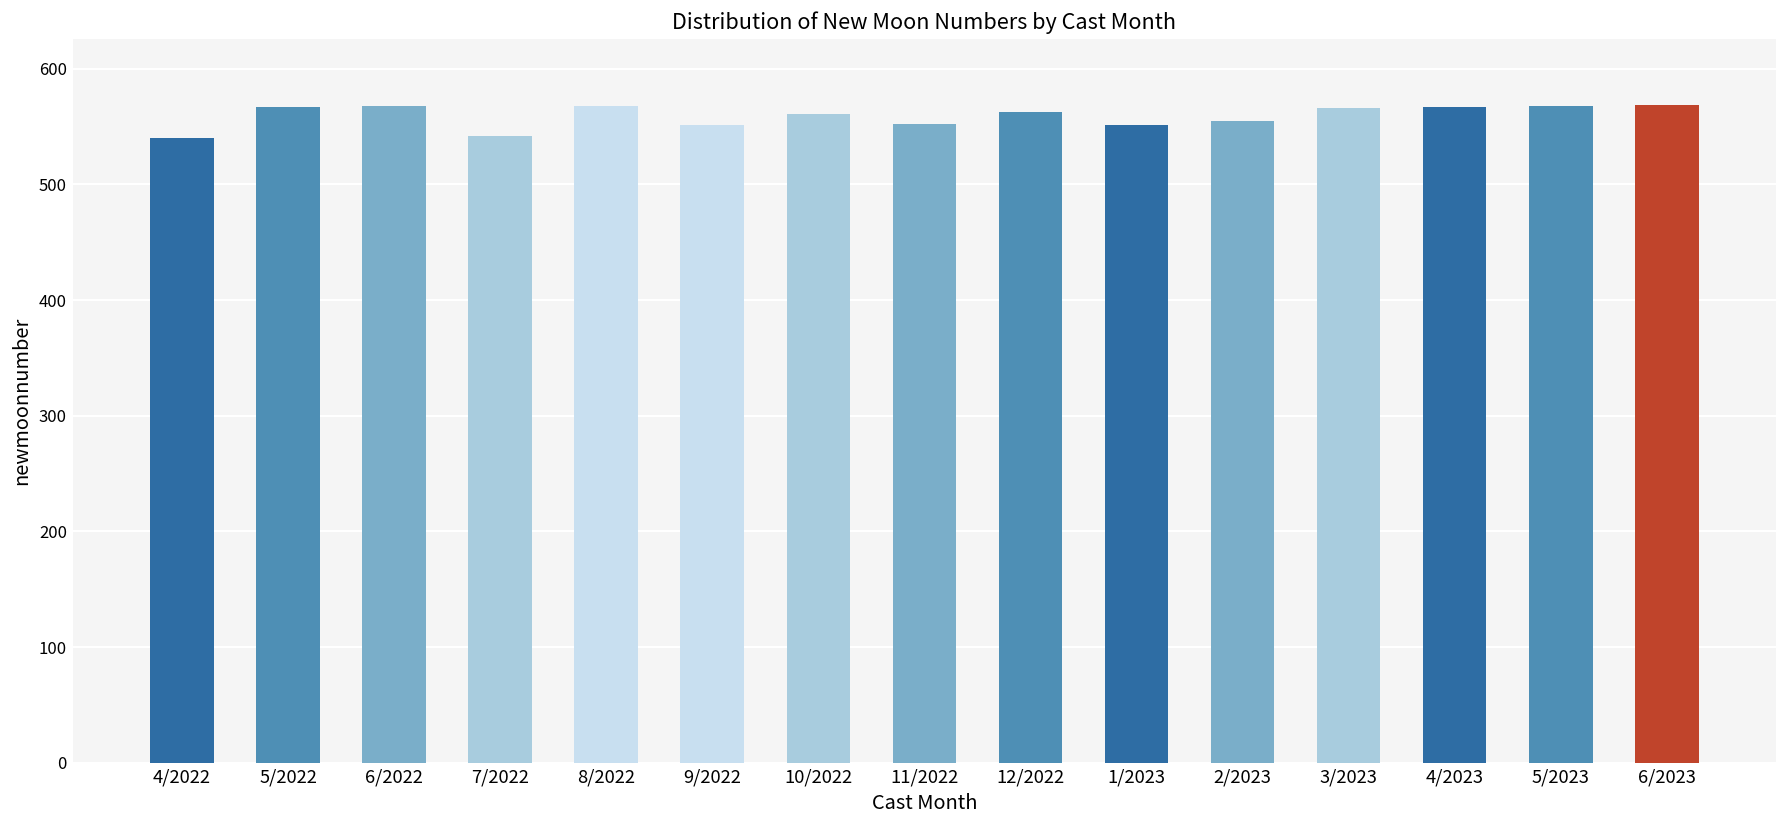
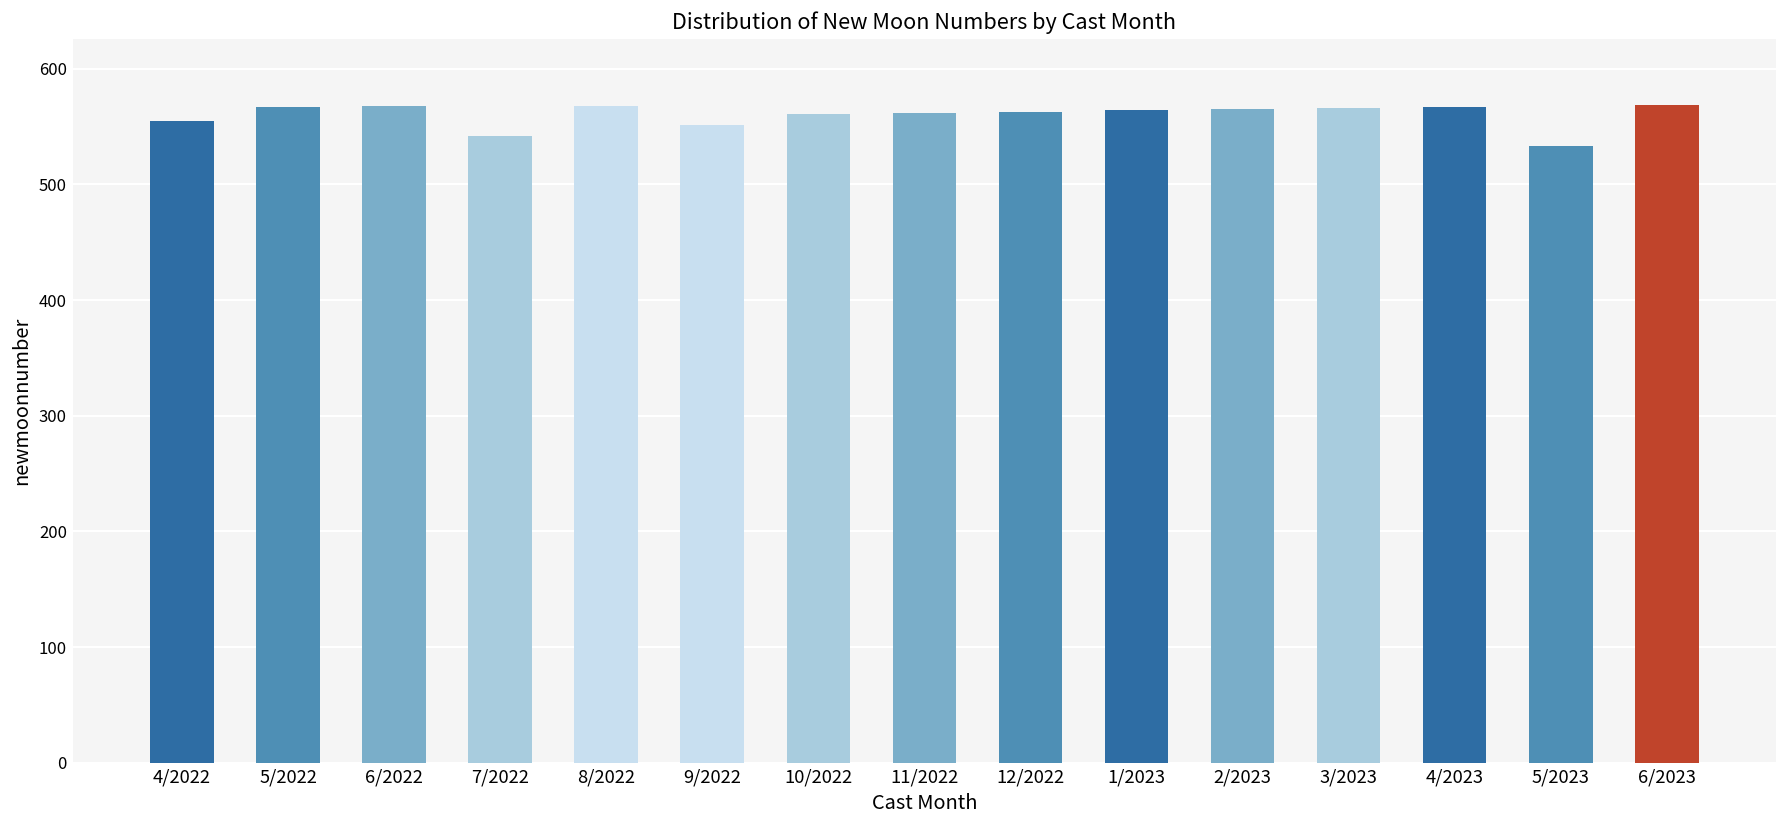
  {
-   "4/2022": 540,
+   "4/2022": 560,
    "5/2022": 570,
    "6/2022": 570,
    "7/2022": 540,
    "8/2022": 570,
    "9/2022": 550,
    "10/2022": 560,
-   "11/2022": 550,
+   "11/2022": 560,
    "12/2022": 560,
-   "1/2023": 550,
-   "2/2023": 560,
+   "1/2023": 560,
+   "2/2023": 570,
    "3/2023": 570,
    "4/2023": 570,
-   "5/2023": 570,
+   "5/2023": 530,
    "6/2023": 570
  }
